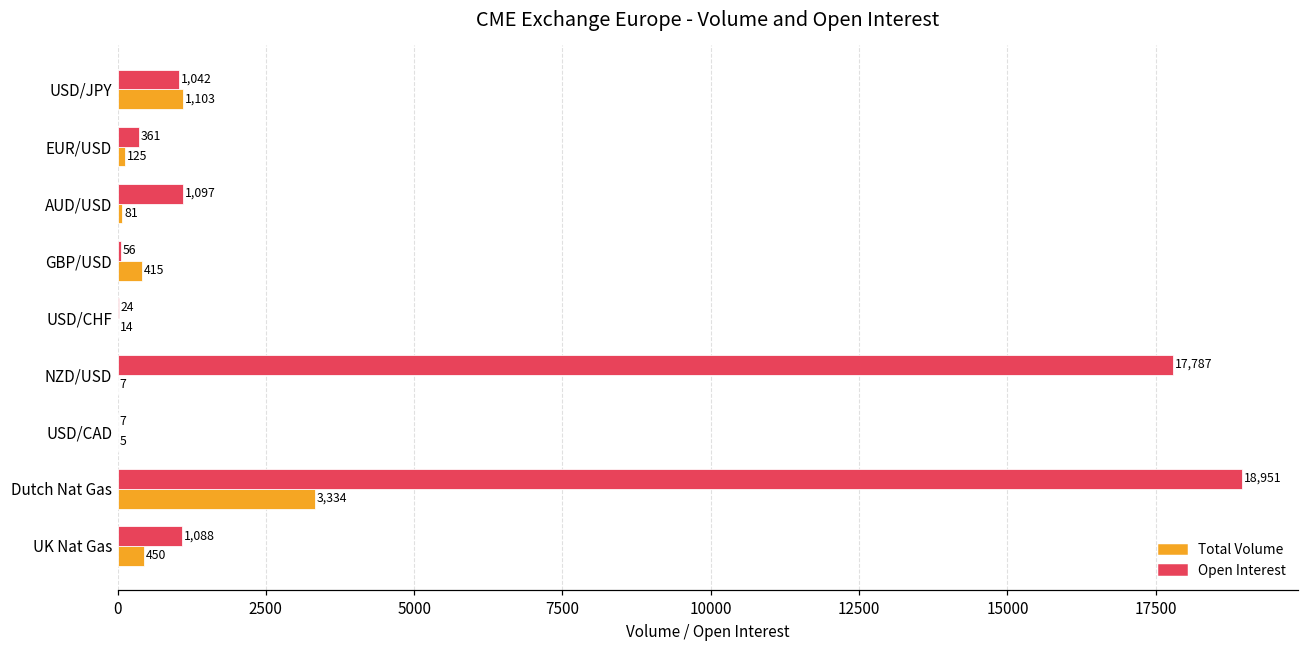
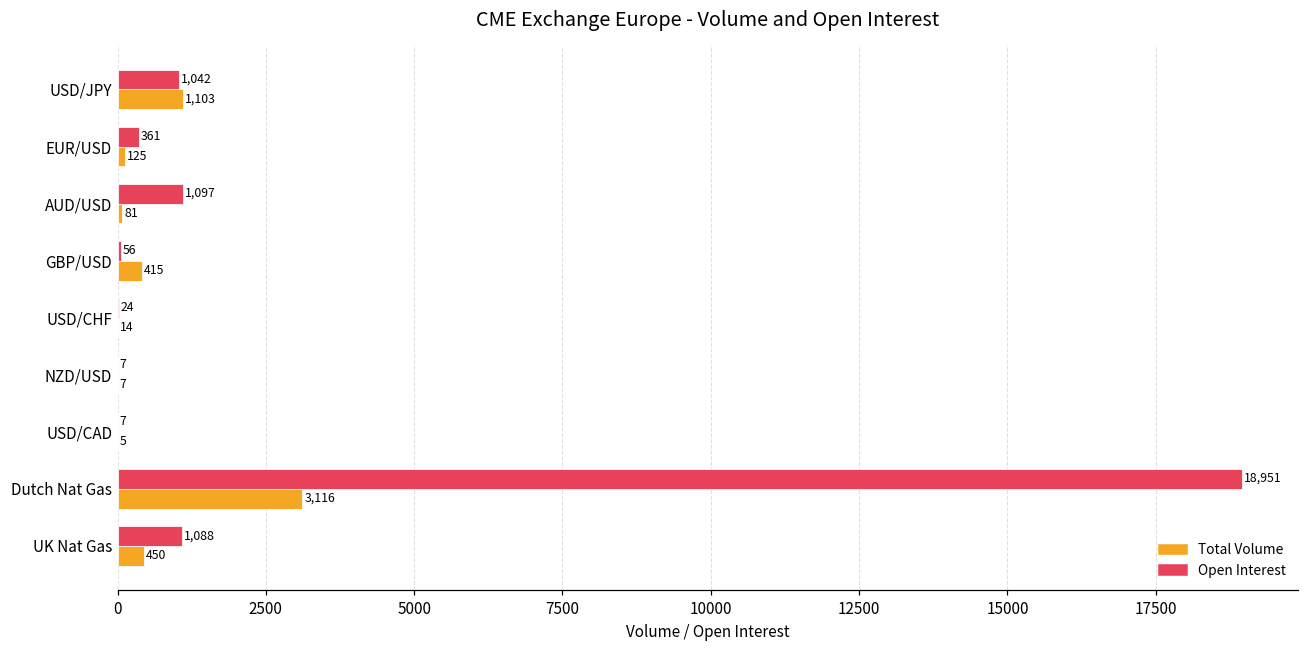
  {
    "Total Volume": {
      "USD/JPY": "1,103",
      "EUR/USD": "125",
      "AUD/USD": "81",
      "GBP/USD": "415",
      "USD/CHF": "14",
      "NZD/USD": "7",
      "USD/CAD": "5",
-     "Dutch Nat Gas": "3,334",
+     "Dutch Nat Gas": "3,116",
      "UK Nat Gas": "450"
    },
    "Open Interest": {
      "USD/JPY": "1,042",
      "EUR/USD": "361",
      "AUD/USD": "1,097",
      "GBP/USD": "56",
      "USD/CHF": "24",
-     "NZD/USD": "17,787",
+     "NZD/USD": "7",
      "USD/CAD": "7",
      "Dutch Nat Gas": "18,951",
      "UK Nat Gas": "1,088"
    }
  }
